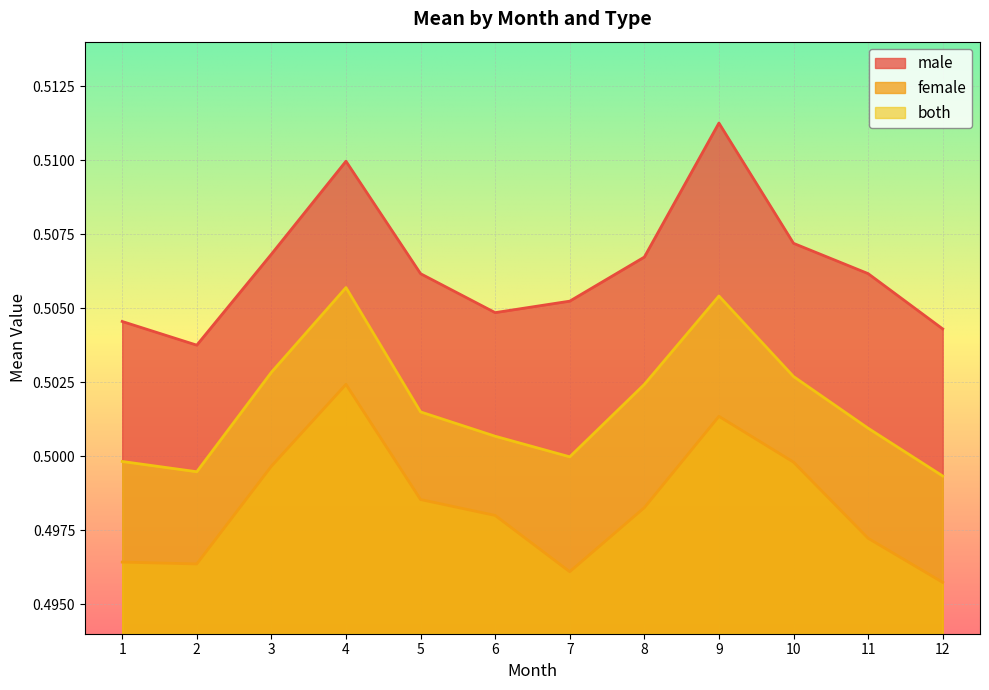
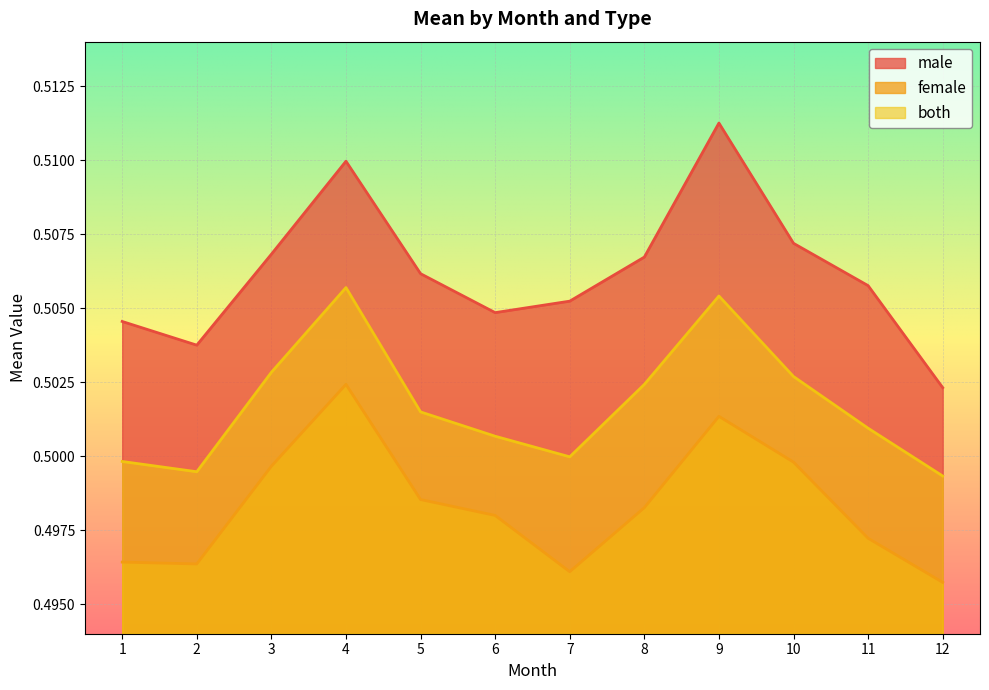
  {
    "male": {
      "1": 0.5045,
      "2": 0.5037,
      "3": 0.5068,
      "4": 0.5100,
      "5": 0.5062,
      "6": 0.5048,
      "7": 0.5052,
      "8": 0.5067,
      "9": 0.5113,
      "10": 0.5072,
-     "11": 0.5062,
-     "12": 0.5043
+     "11": 0.5058,
+     "12": 0.5023
    }
  }
